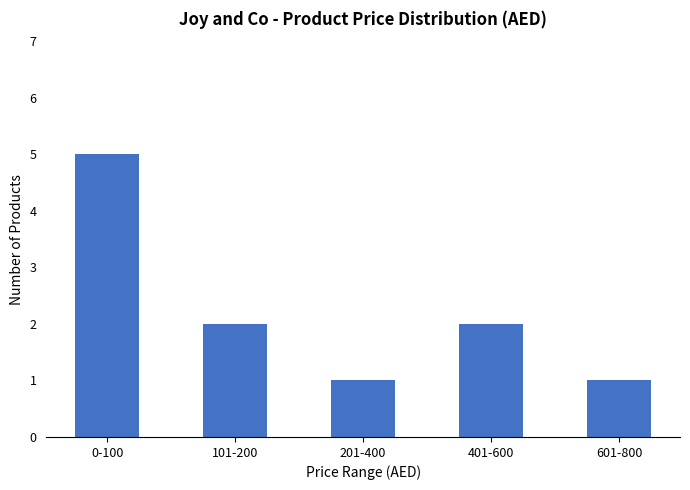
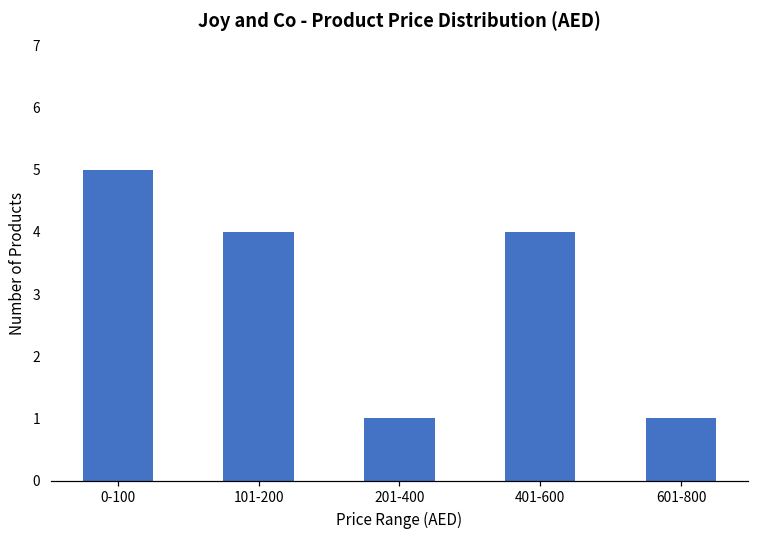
  {
    "0-100": 5,
-   "101-200": 2,
+   "101-200": 4,
    "201-400": 1,
-   "401-600": 2,
+   "401-600": 4,
    "601-800": 1
  }
